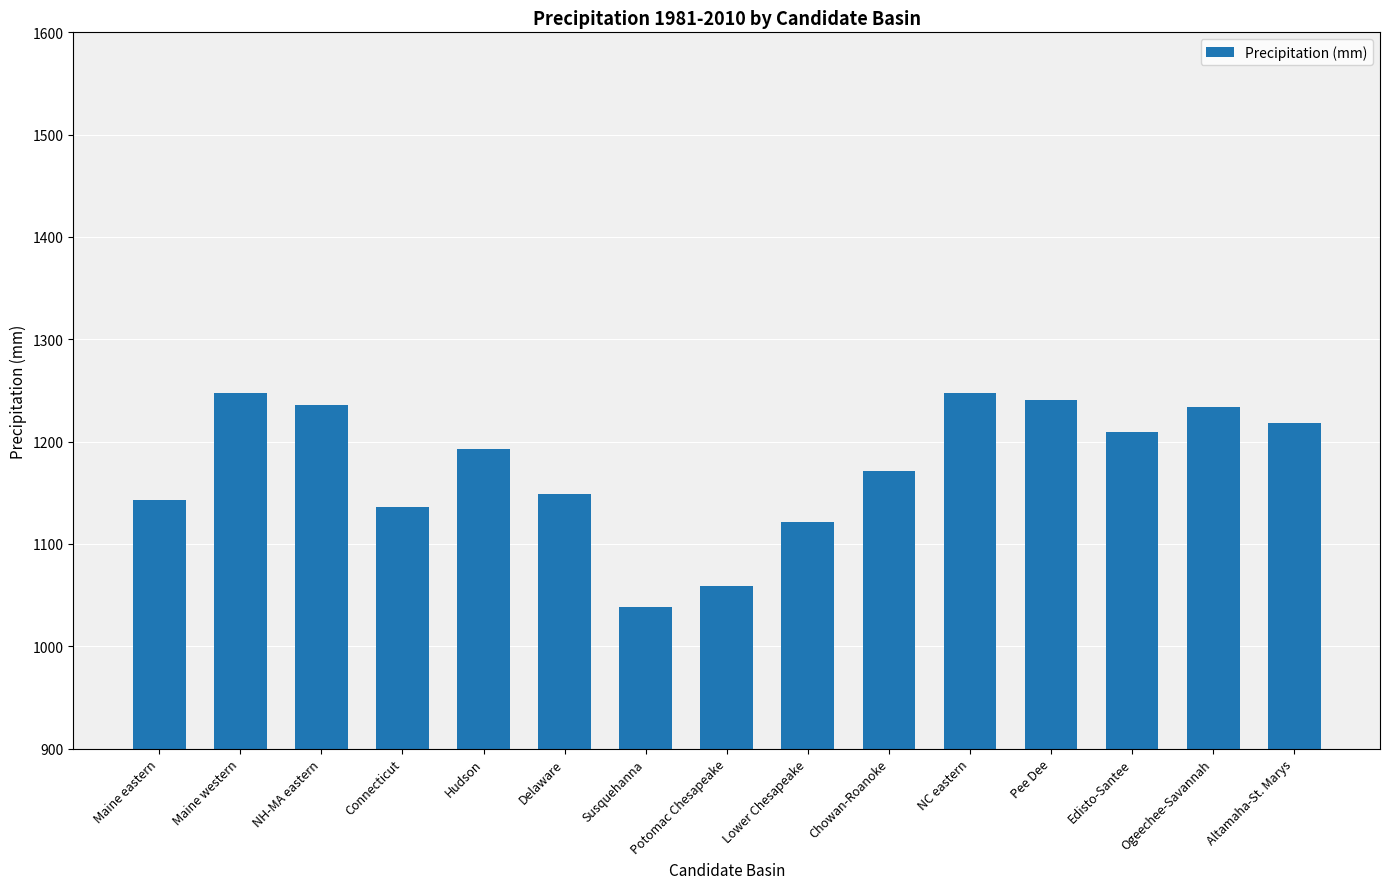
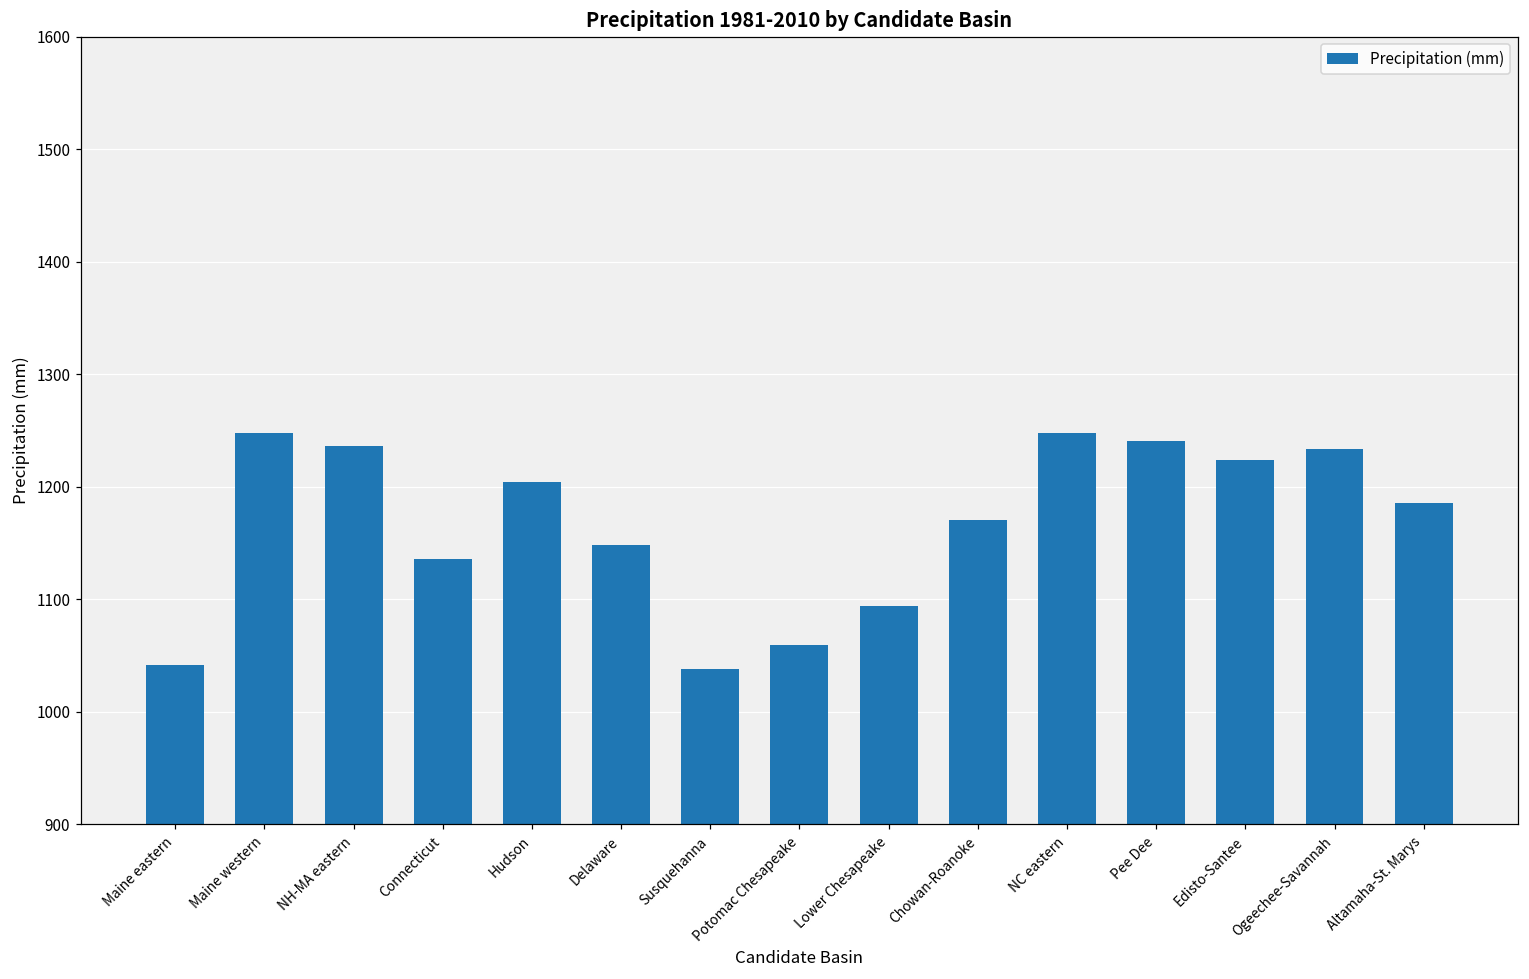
  {
-   "Maine eastern": 1143,
+   "Maine eastern": 1041,
    "Maine western": 1248,
    "NH-MA eastern": 1236,
    "Connecticut": 1136,
-   "Hudson": 1193,
+   "Hudson": 1205,
    "Delaware": 1149,
    "Susquehanna": 1038,
    "Potomac Chesapeake": 1059,
-   "Lower Chesapeake": 1121,
+   "Lower Chesapeake": 1094,
    "Chowan-Roanoke": 1171,
    "NC eastern": 1248,
    "Pee Dee": 1241,
-   "Edisto-Santee": 1209,
+   "Edisto-Santee": 1224,
    "Ogeechee-Savannah": 1234,
-   "Altamaha-St. Marys": 1218
+   "Altamaha-St. Marys": 1186
  }
